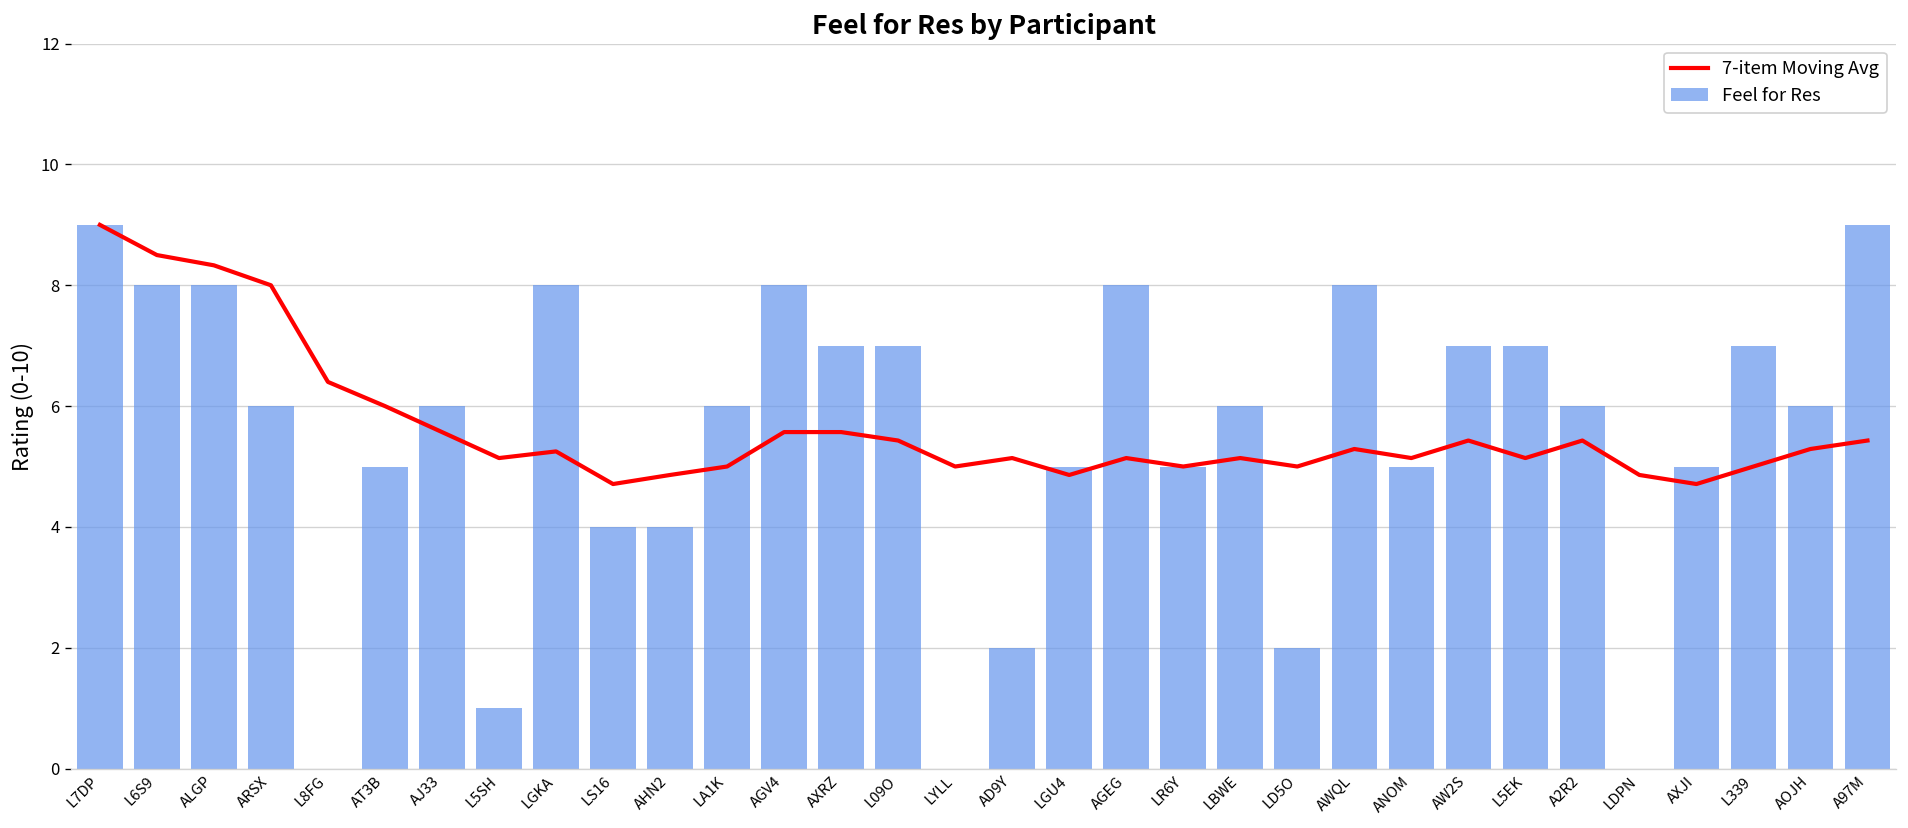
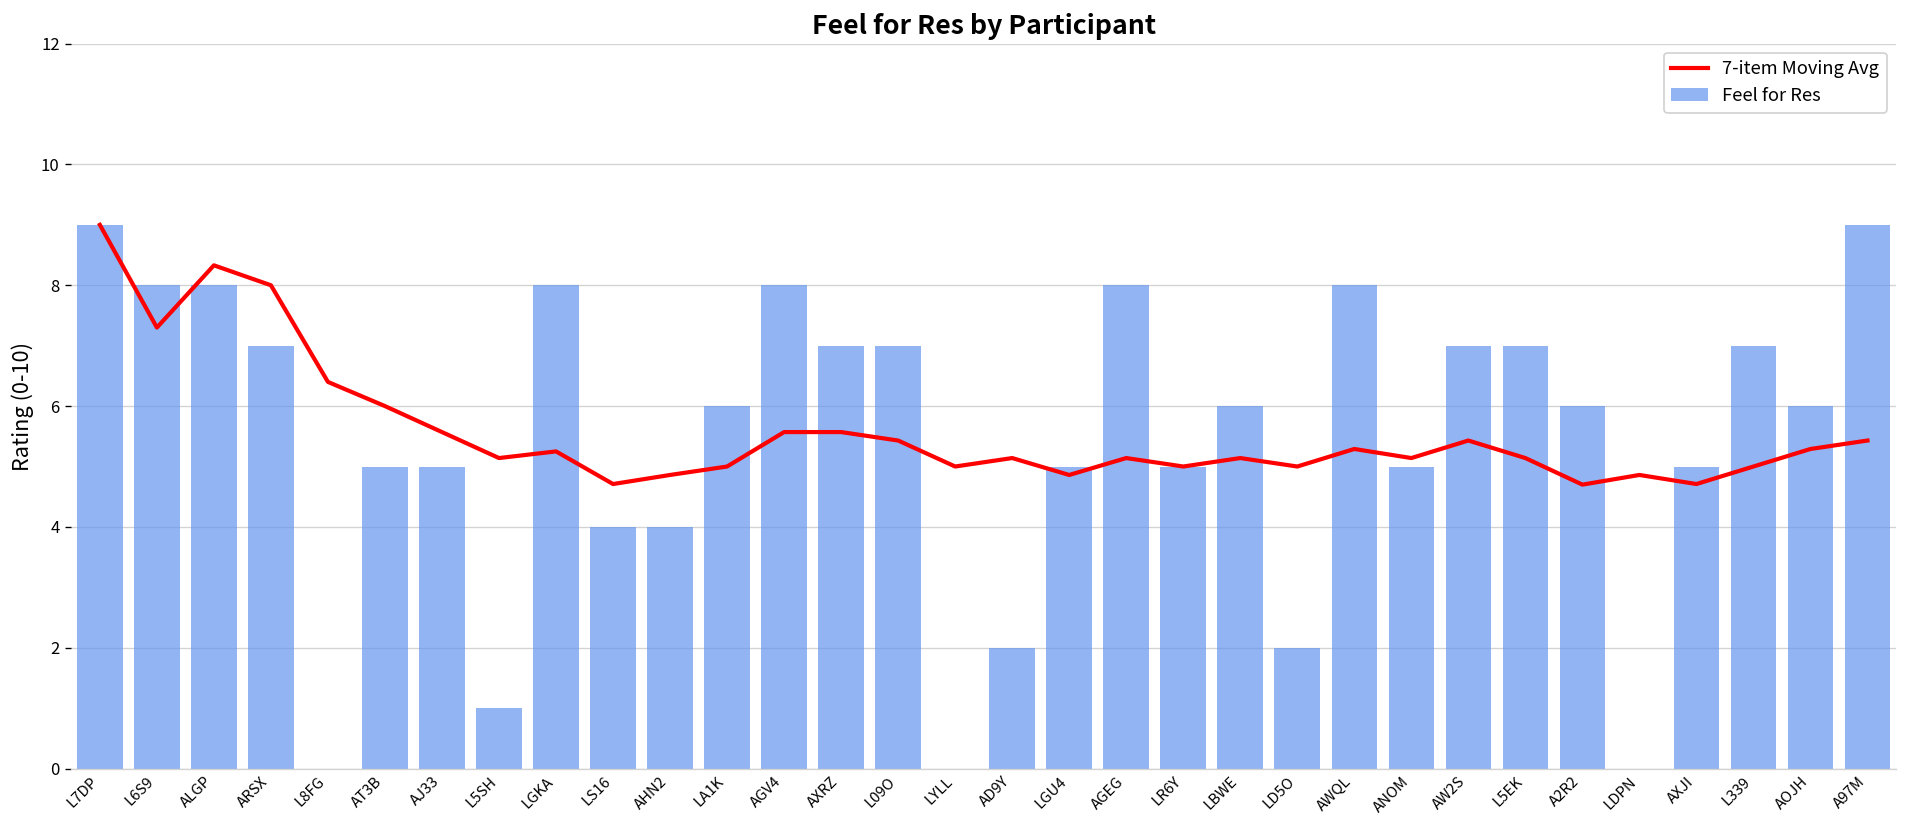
  {
    "7-item Moving Avg": {
      "L7DP": 9.0,
-     "L6S9": 8.5,
+     "L6S9": 7.3,
      "ALGP": 8.3,
      "ARSX": 8.0,
      "L8FG": 6.4,
      "AT3B": 6.0,
      "AJ33": 5.6,
      "L5SH": 5.1,
      "LGKA": 5.3,
      "LS16": 4.7,
      "AHN2": 4.9,
      "LA1K": 5.0,
      "AGV4": 5.6,
      "AXRZ": 5.6,
      "L09O": 5.4,
      "LYLL": 5.0,
      "AD9Y": 5.1,
      "LGU4": 4.9,
      "AGEG": 5.1,
      "LR6Y": 5.0,
      "LBWE": 5.1,
      "LD5O": 5.0,
      "AWQL": 5.3,
      "ANOM": 5.1,
      "AW2S": 5.4,
      "L5EK": 5.1,
-     "A2R2": 5.4,
+     "A2R2": 4.7,
      "LDPN": 4.9,
      "AXJI": 4.7,
      "L339": 5.0,
      "AOJH": 5.3,
      "A97M": 5.4
    },
    "Feel for Res": {
      "L7DP": 9,
      "L6S9": 8,
      "ALGP": 8,
-     "ARSX": 6,
+     "ARSX": 7,
      "L8FG": 0,
      "AT3B": 5,
-     "AJ33": 6,
+     "AJ33": 5,
      "L5SH": 1,
      "LGKA": 8,
      "LS16": 4,
      "AHN2": 4,
      "LA1K": 6,
      "AGV4": 8,
      "AXRZ": 7,
      "L09O": 7,
      "LYLL": 0,
      "AD9Y": 2,
      "LGU4": 5,
      "AGEG": 8,
      "LR6Y": 5,
      "LBWE": 6,
      "LD5O": 2,
      "AWQL": 8,
      "ANOM": 5,
      "AW2S": 7,
      "L5EK": 7,
      "A2R2": 6,
      "LDPN": 0,
      "AXJI": 5,
      "L339": 7,
      "AOJH": 6,
      "A97M": 9
    }
  }
